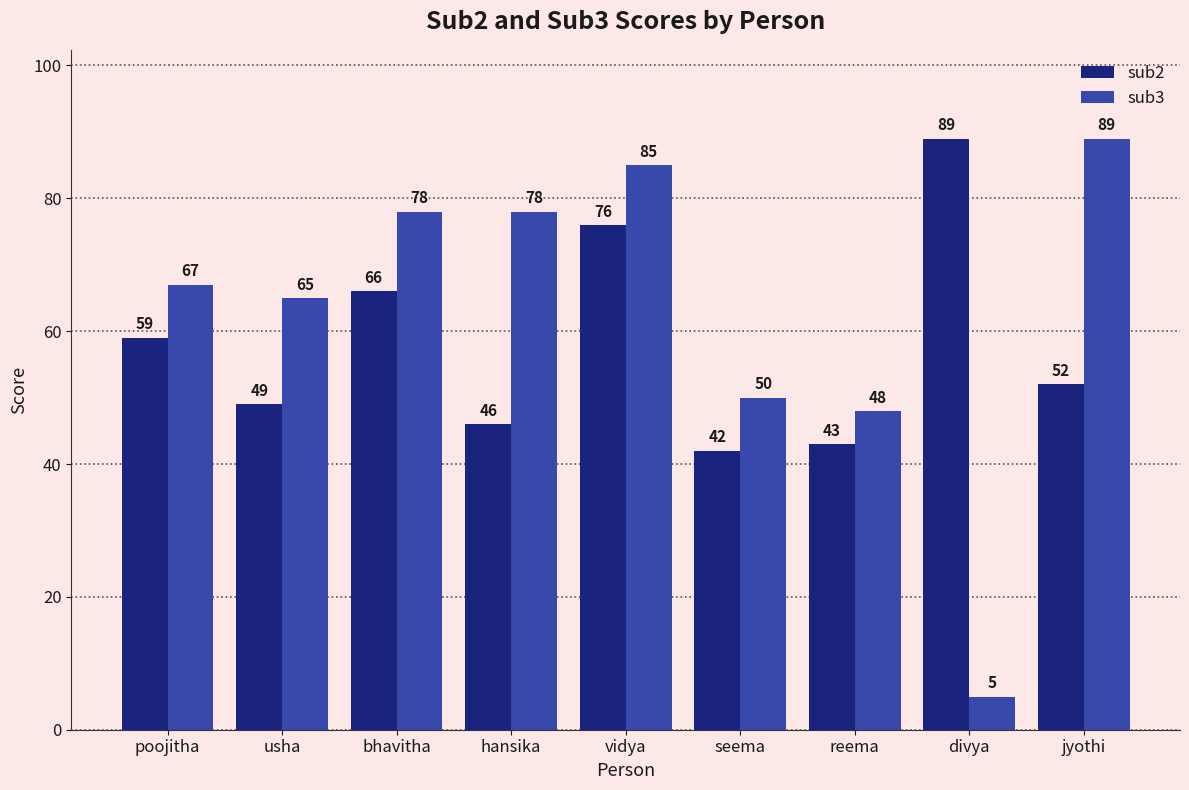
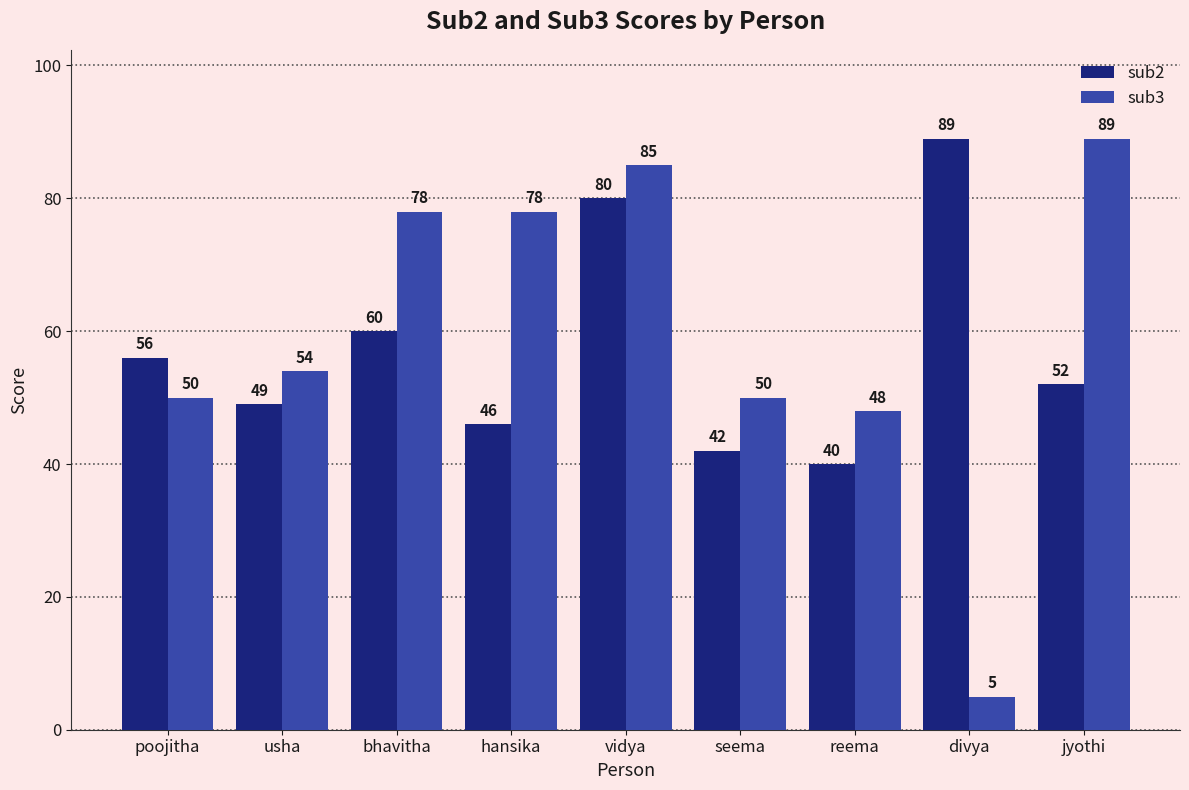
  {
    "sub2": {
-     "poojitha": 59,
+     "poojitha": 56,
      "usha": 49,
-     "bhavitha": 66,
+     "bhavitha": 60,
      "hansika": 46,
-     "vidya": 76,
+     "vidya": 80,
      "seema": 42,
-     "reema": 43,
+     "reema": 40,
      "divya": 89,
      "jyothi": 52
    },
    "sub3": {
-     "poojitha": 67,
-     "usha": 65,
+     "poojitha": 50,
+     "usha": 54,
      "bhavitha": 78,
      "hansika": 78,
      "vidya": 85,
      "seema": 50,
      "reema": 48,
      "divya": 5,
      "jyothi": 89
    }
  }
